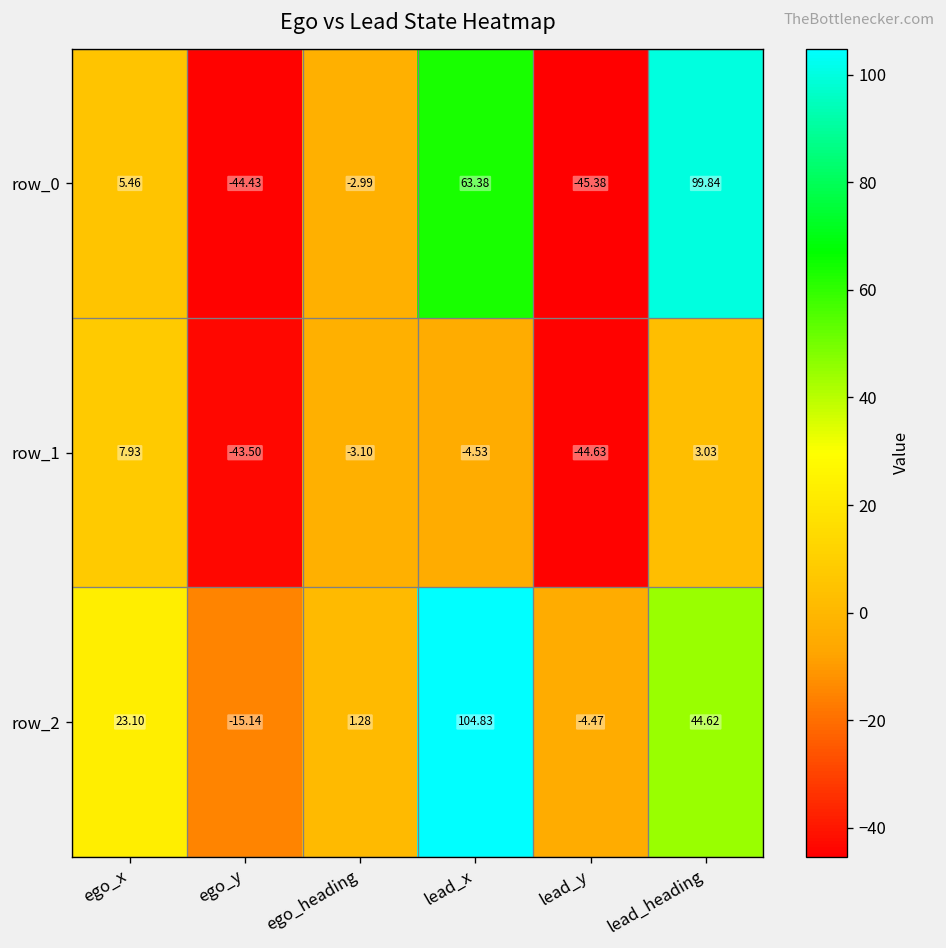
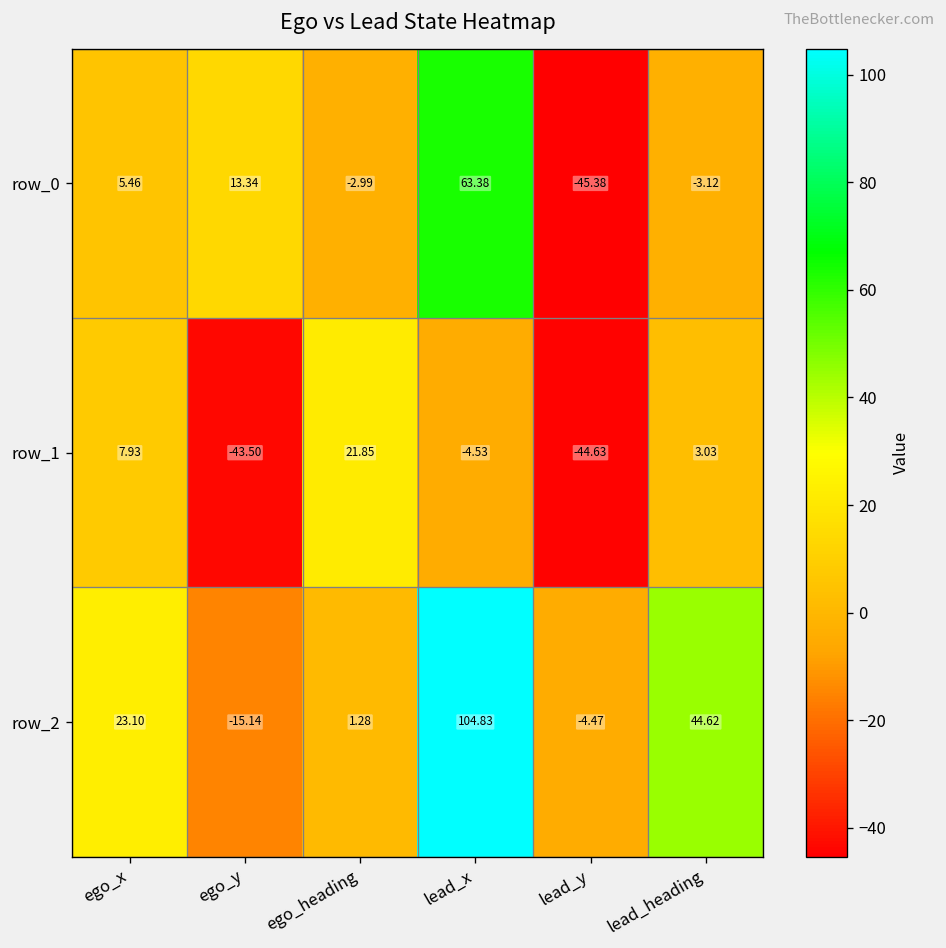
  {
    "row_0": {
-     "ego_y": -44.43,
-     "lead_heading": 99.84
+     "ego_y": 13.34,
+     "lead_heading": -3.12
    },
    "row_1": {
-     "ego_heading": -3.10
+     "ego_heading": 21.85
    }
  }
